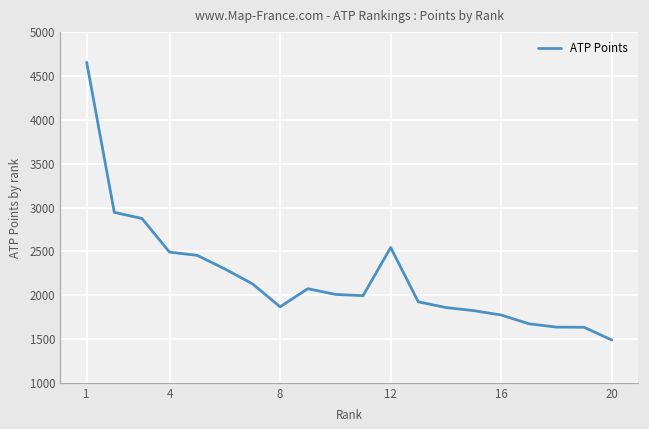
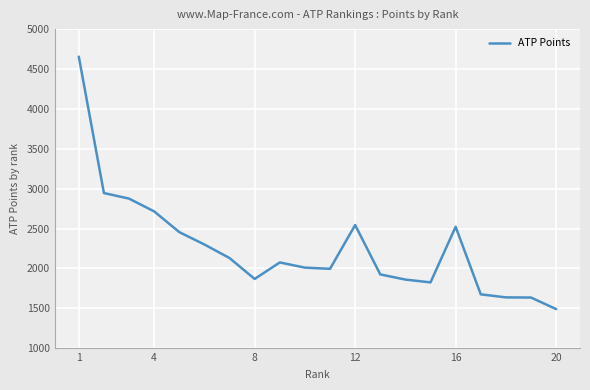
  {
    "1": 4700,
-   "4": 2500,
+   "4": 2700,
    "8": 1900,
    "12": 2500,
-   "16": 1800,
+   "16": 2500,
    "20": 1500
  }
